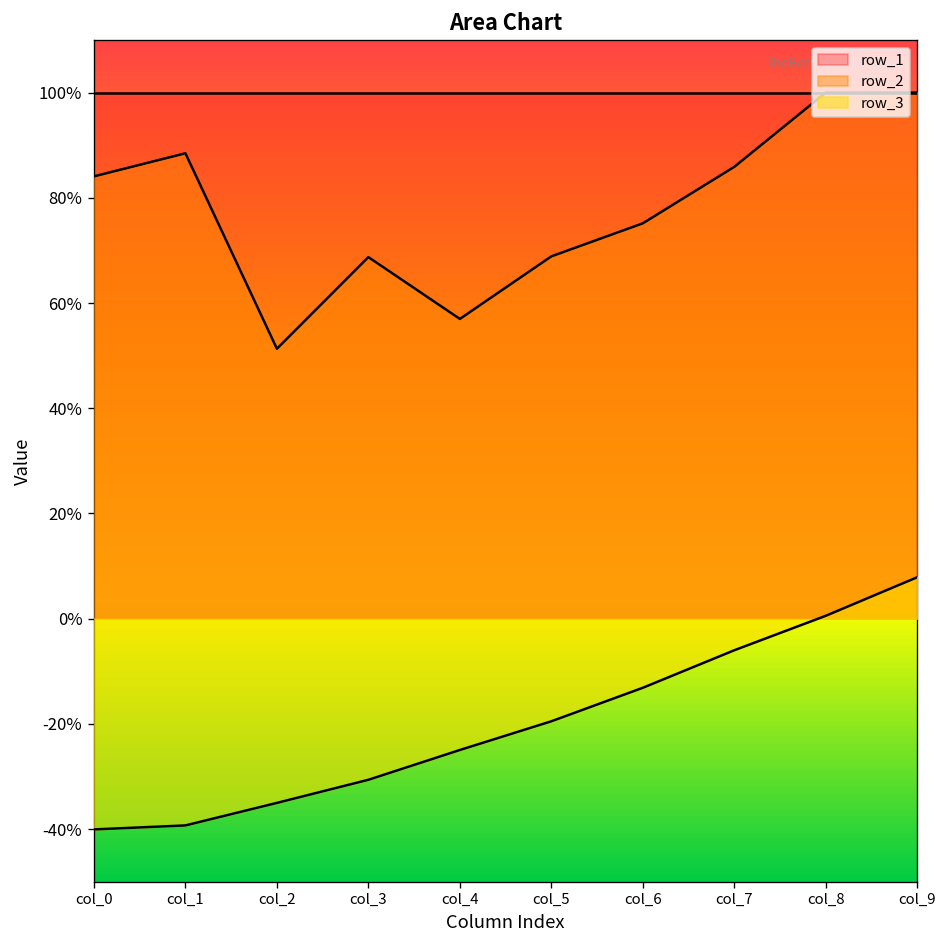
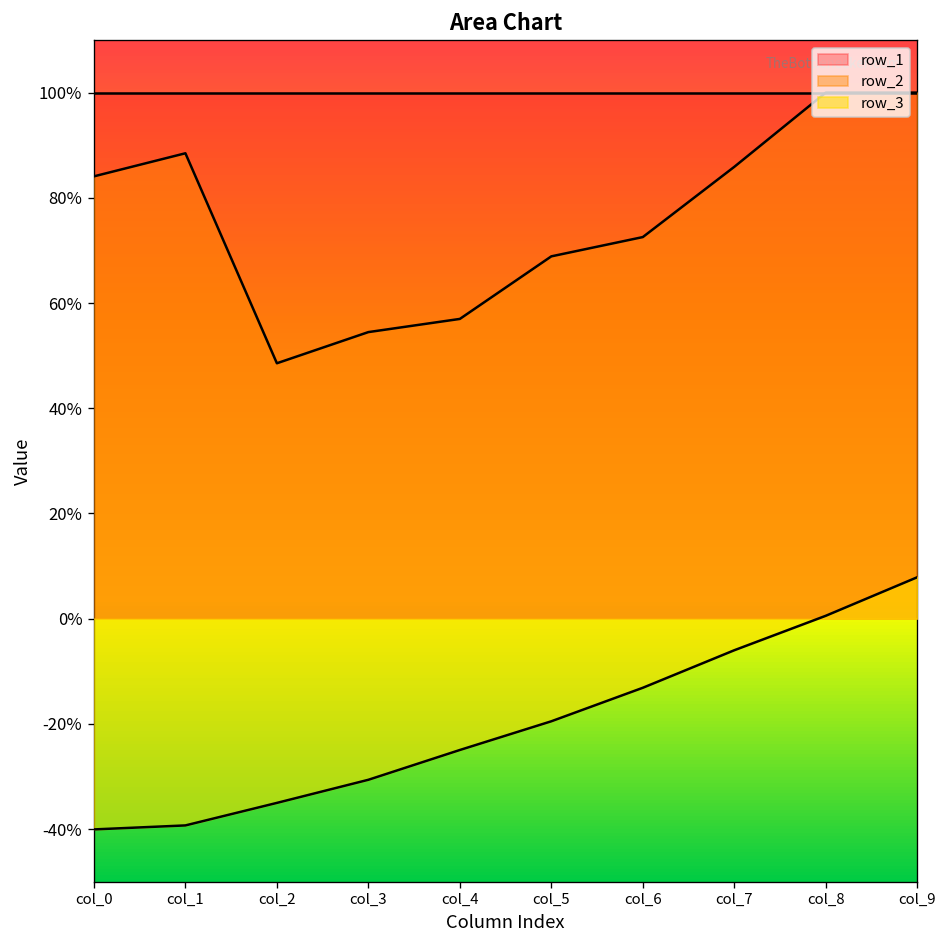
  {
    "row_1": {
      "col_0": "100%",
      "col_1": "100%",
      "col_2": "100%",
      "col_3": "100%",
      "col_4": "100%",
      "col_5": "100%",
      "col_6": "100%",
      "col_7": "100%"
    },
    "row_2": {
      "col_0": "84%",
      "col_1": "88%",
-     "col_2": "51%",
-     "col_3": "69%",
+     "col_2": "49%",
+     "col_3": "54%",
      "col_4": "57%",
      "col_5": "69%",
-     "col_6": "75%",
+     "col_6": "73%",
      "col_7": "86%"
    }
  }
